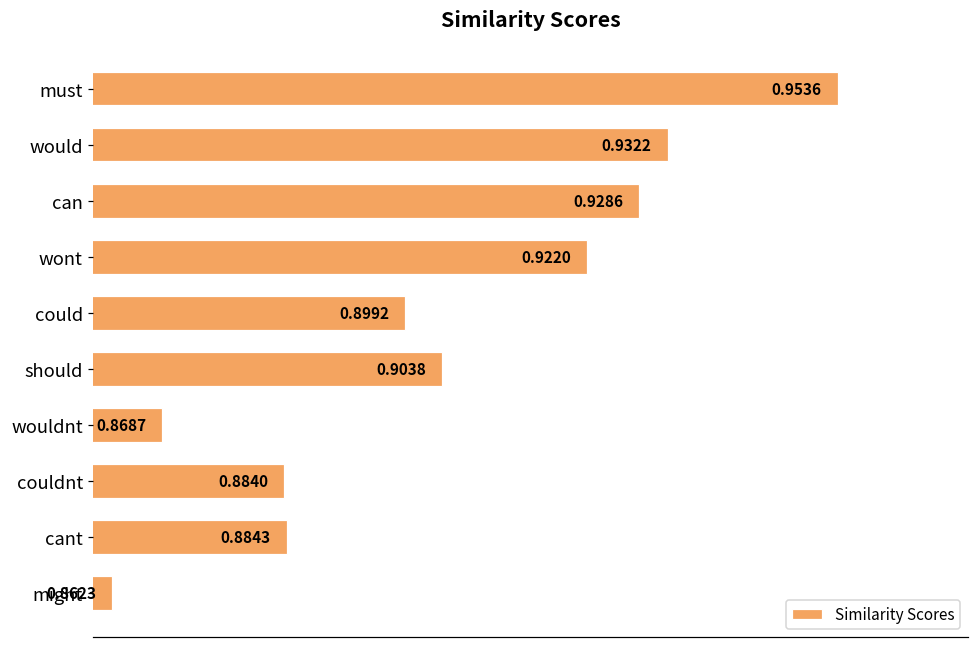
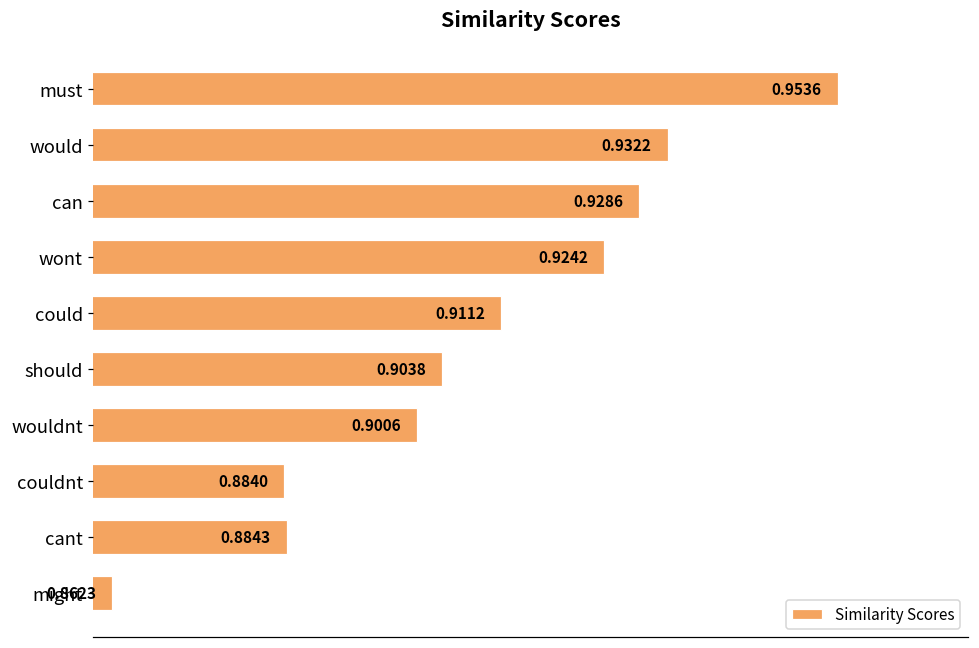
  {
    "must": 0.9536,
    "would": 0.9322,
    "can": 0.9286,
-   "wont": 0.9220,
-   "could": 0.8992,
+   "wont": 0.9242,
+   "could": 0.9112,
    "should": 0.9038,
-   "wouldnt": 0.8687,
+   "wouldnt": 0.9006,
    "couldnt": 0.8840,
    "cant": 0.8843,
    "might": 0.8623
  }
